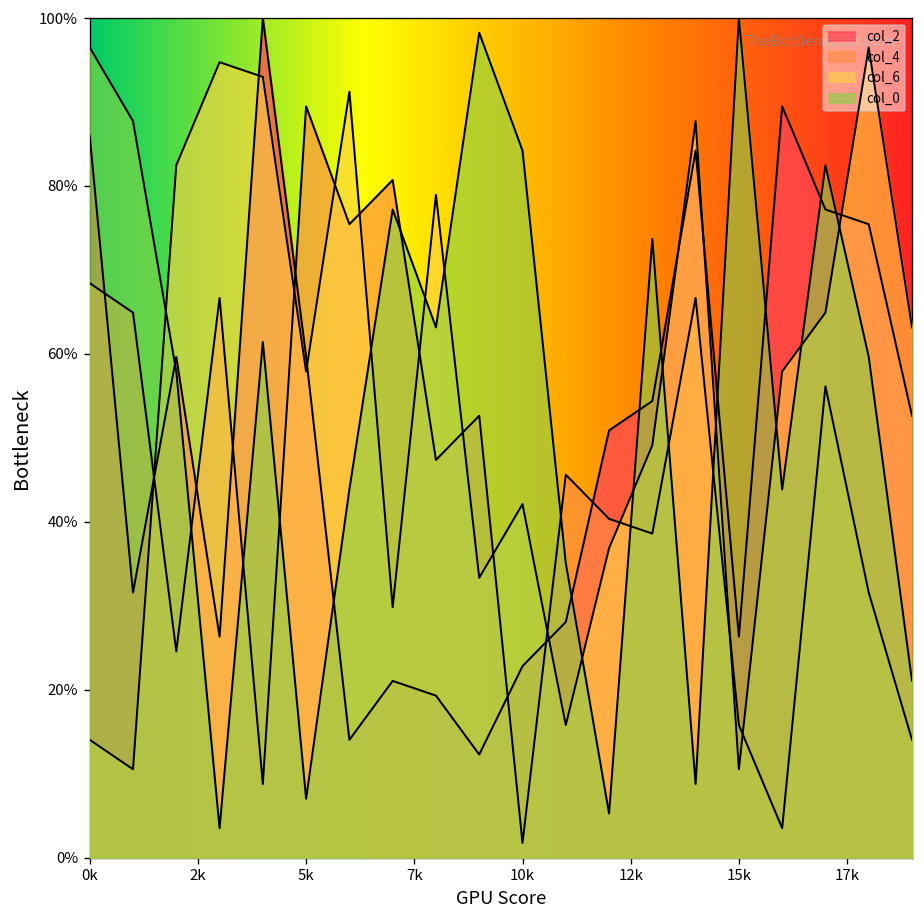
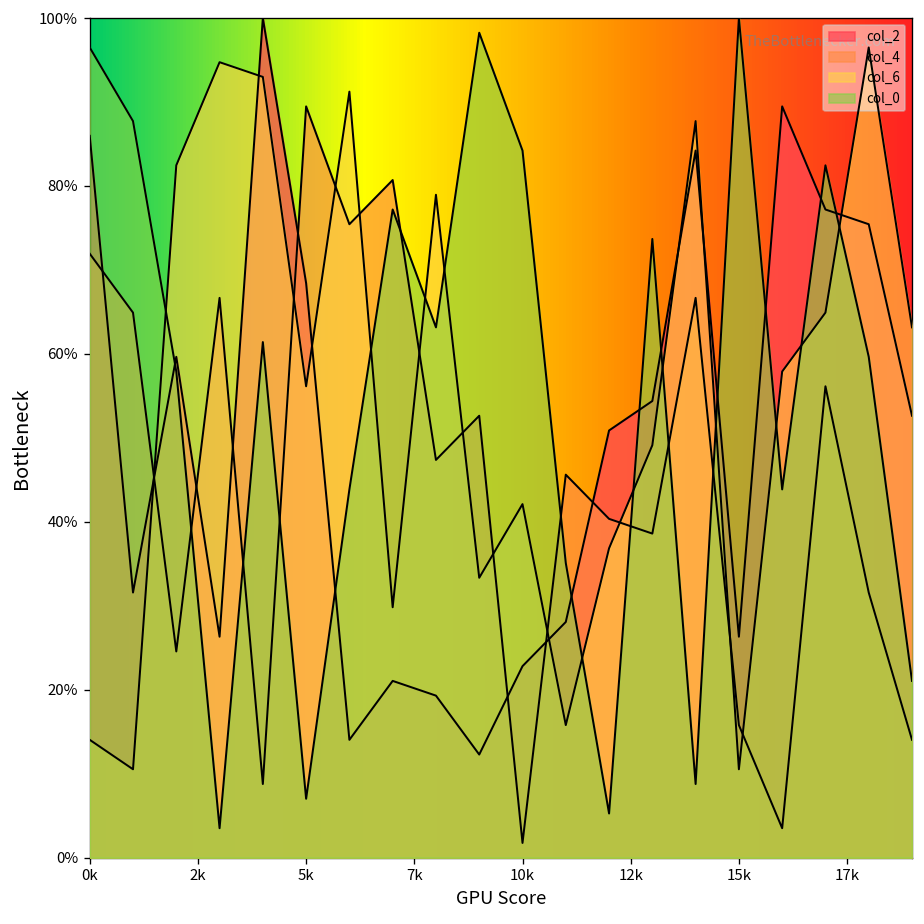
  {
    "col_2": {
      "0k": "86%",
-     "5k": "60%",
+     "5k": "68%",
      "10k": "23%",
      "15k": "26%"
    },
    "col_4": {
-     "0k": "68%",
+     "0k": "72%",
      "5k": "89%",
      "10k": "2%",
      "15k": "16%"
    },
    "col_6": {
      "0k": "14%",
-     "5k": "58%",
+     "5k": "56%",
      "10k": "42%",
      "15k": "11%"
    },
    "col_0": {
      "0k": "96%",
      "5k": "7%",
      "10k": "84%",
      "15k": "100%"
    }
  }
